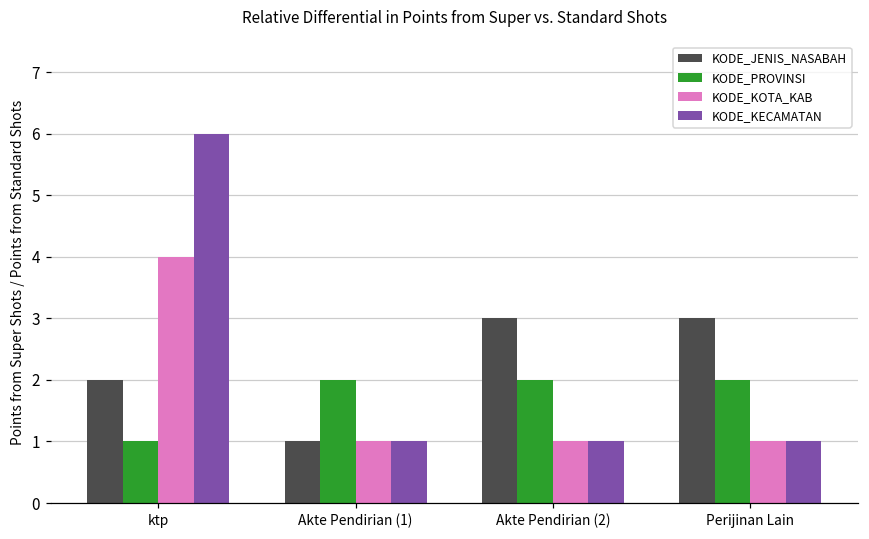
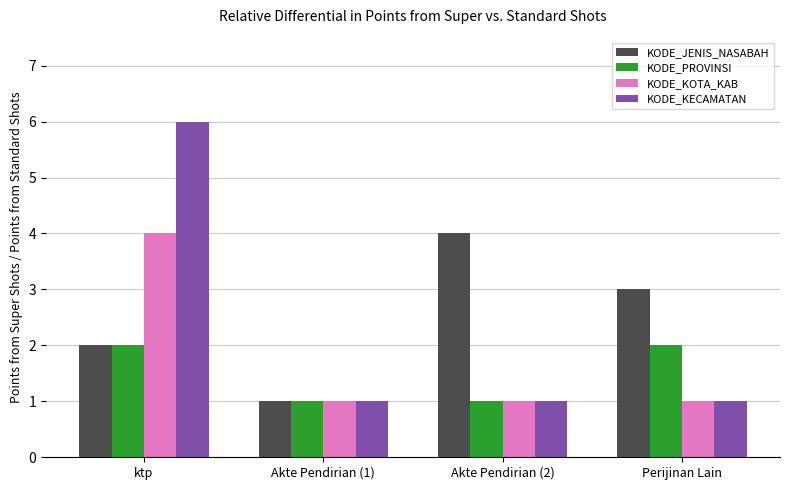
  {
    "KODE_JENIS_NASABAH": {
      "ktp": 2,
      "Akte Pendirian (1)": 1,
-     "Akte Pendirian (2)": 3,
+     "Akte Pendirian (2)": 4,
      "Perijinan Lain": 3
    },
    "KODE_PROVINSI": {
-     "ktp": 1,
-     "Akte Pendirian (1)": 2,
-     "Akte Pendirian (2)": 2,
+     "ktp": 2,
+     "Akte Pendirian (1)": 1,
+     "Akte Pendirian (2)": 1,
      "Perijinan Lain": 2
    },
    "KODE_KOTA_KAB": {
      "ktp": 4,
      "Akte Pendirian (1)": 1,
      "Akte Pendirian (2)": 1,
      "Perijinan Lain": 1
    },
    "KODE_KECAMATAN": {
      "ktp": 6,
      "Akte Pendirian (1)": 1,
      "Akte Pendirian (2)": 1,
      "Perijinan Lain": 1
    }
  }
